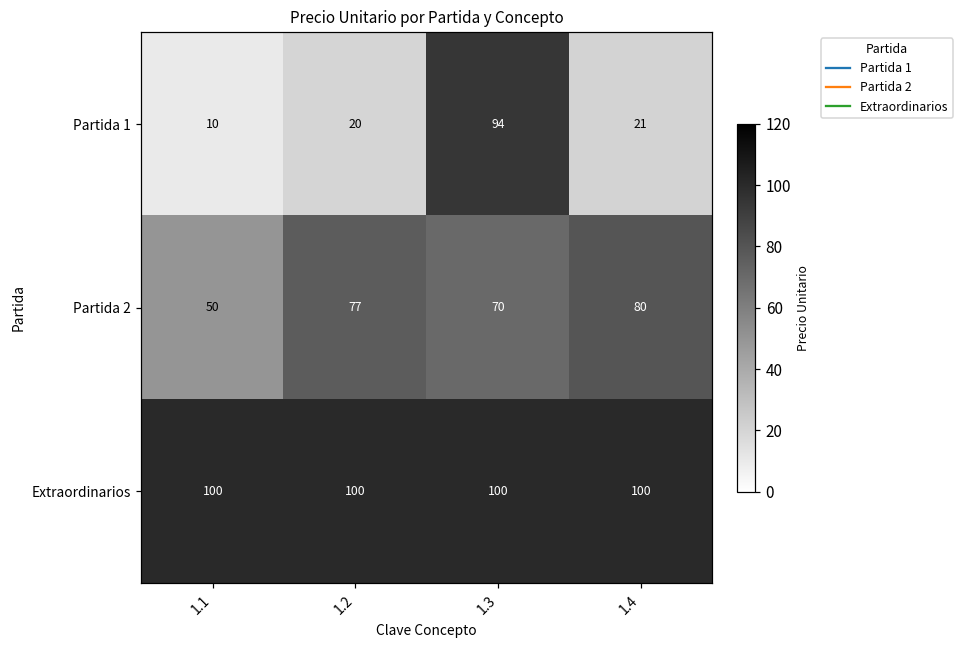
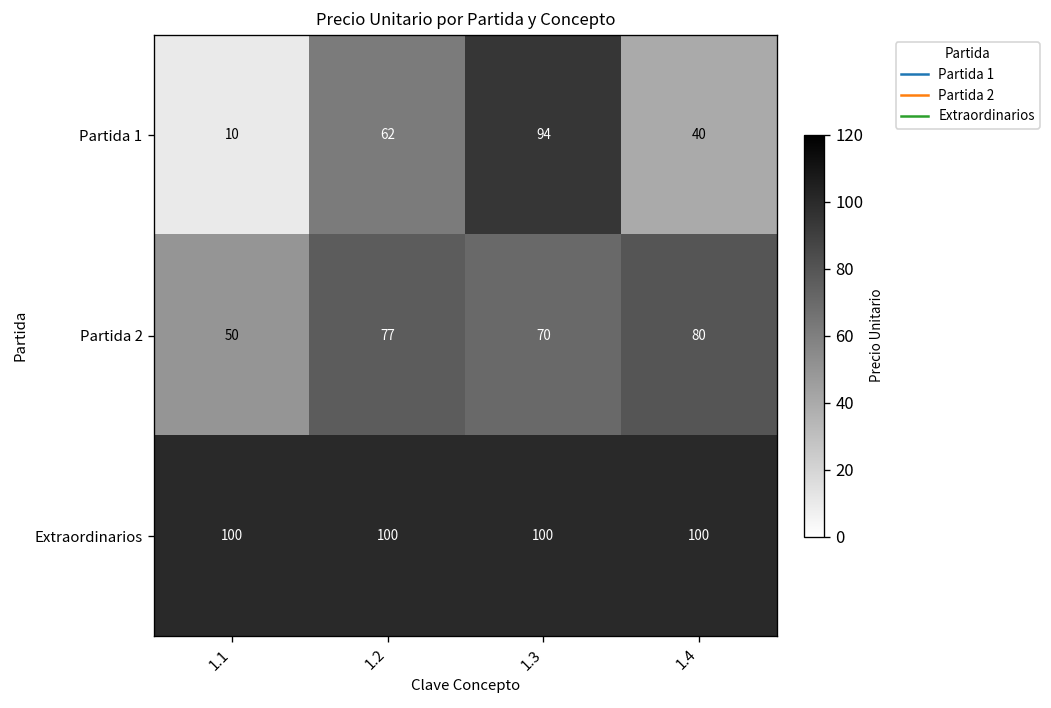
  {
    "Partida 1": {
      "1.1": 10,
-     "1.2": 20,
+     "1.2": 62,
      "1.3": 94,
-     "1.4": 21
+     "1.4": 40
    },
    "Partida 2": {
      "1.1": 50,
      "1.2": 77,
      "1.3": 70,
      "1.4": 80
    },
    "Extraordinarios": {
      "1.1": 100,
      "1.2": 100,
      "1.3": 100,
      "1.4": 100
    }
  }
